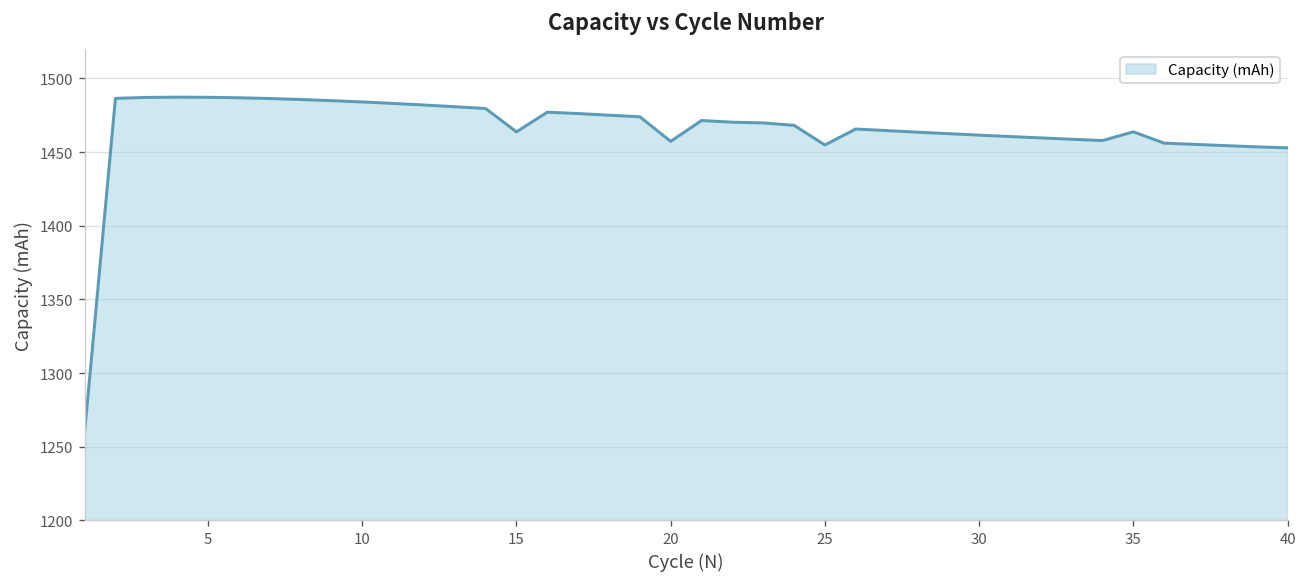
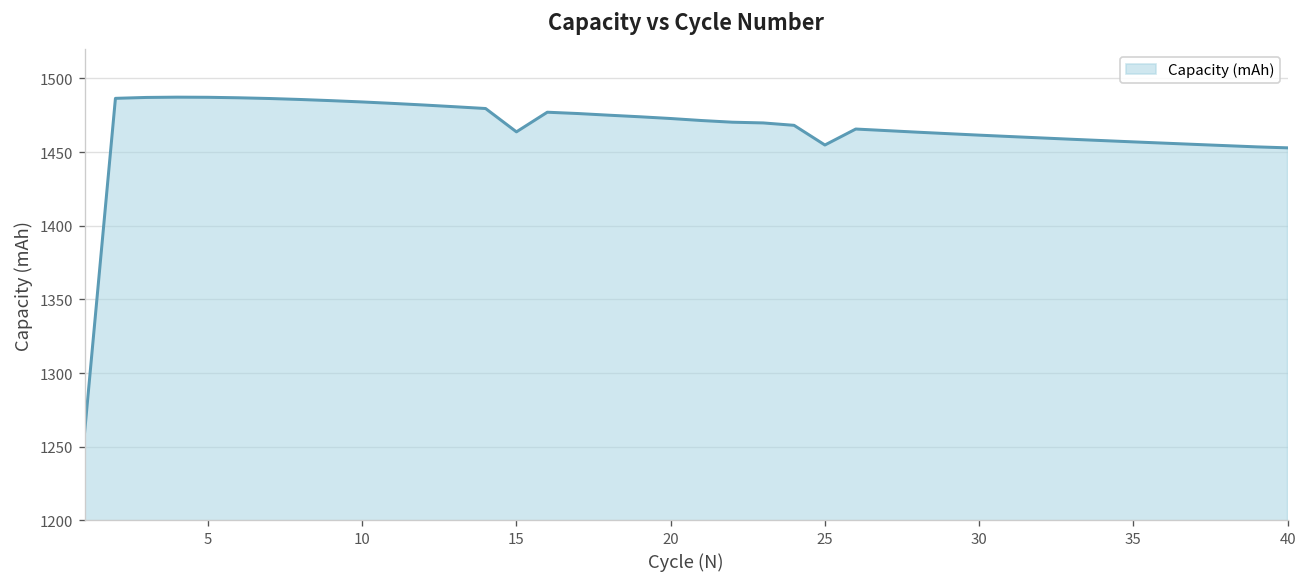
  {
    "5": 1487,
    "10": 1484,
    "15": 1464,
-   "20": 1457,
+   "20": 1473,
    "25": 1455,
    "30": 1462,
-   "35": 1464,
+   "35": 1457,
    "40": 1453
  }
